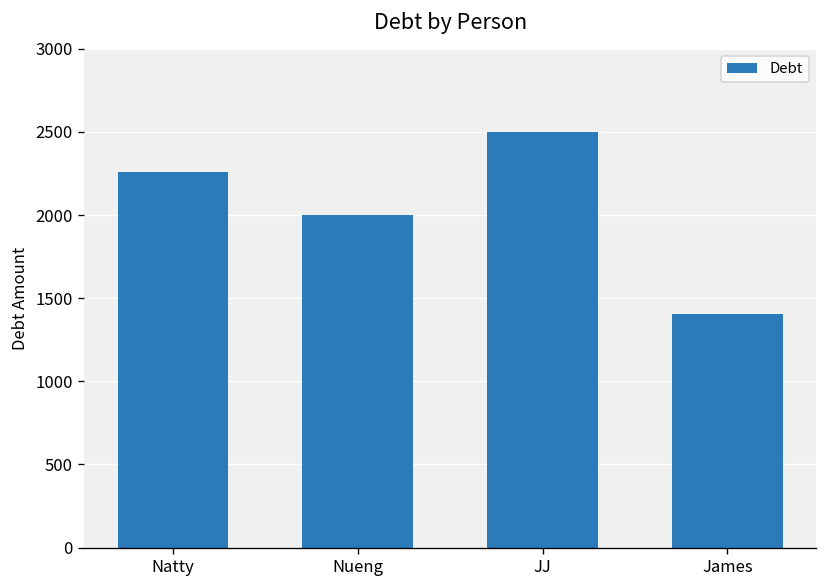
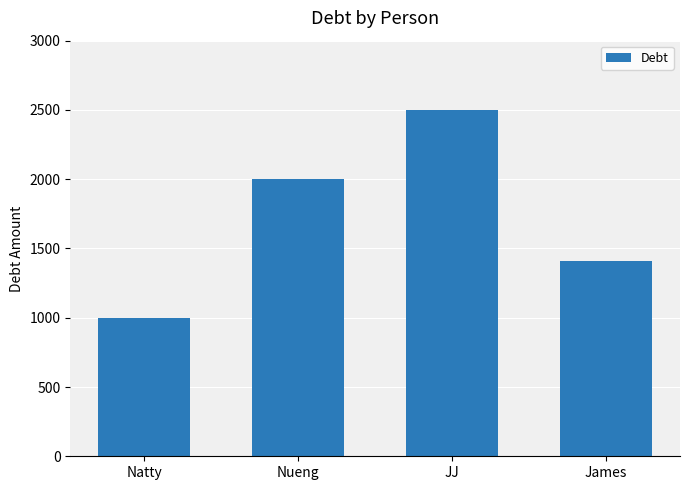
  {
-   "Natty": 2260,
+   "Natty": 1000,
    "Nueng": 2000,
    "JJ": 2500,
    "James": 1410
  }
